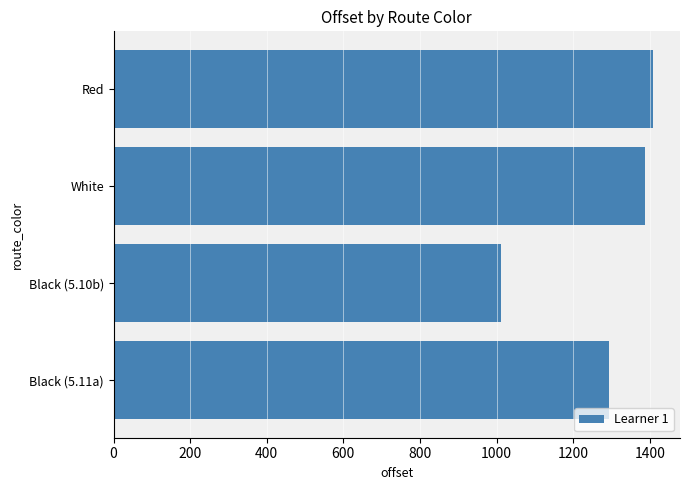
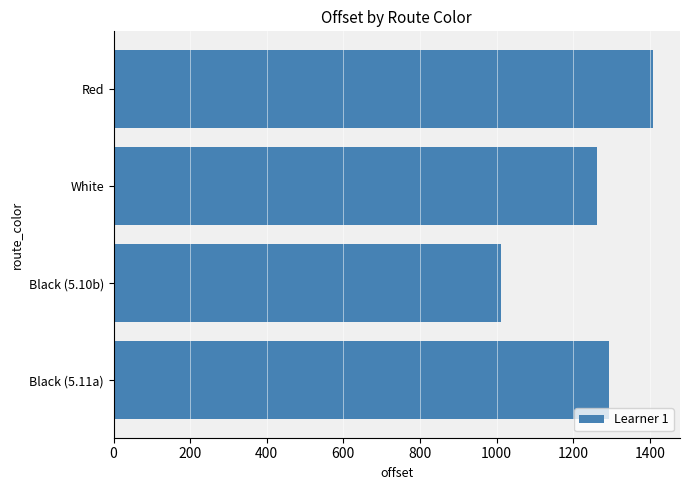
  {
    "Red": 1410,
-   "White": 1390,
+   "White": 1260,
    "Black (5.10b)": 1010,
    "Black (5.11a)": 1290
  }
